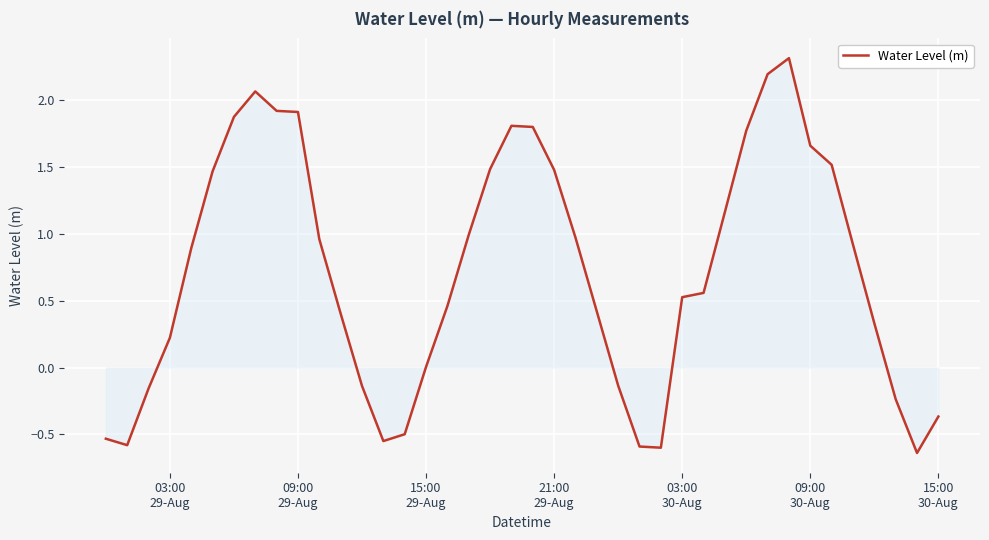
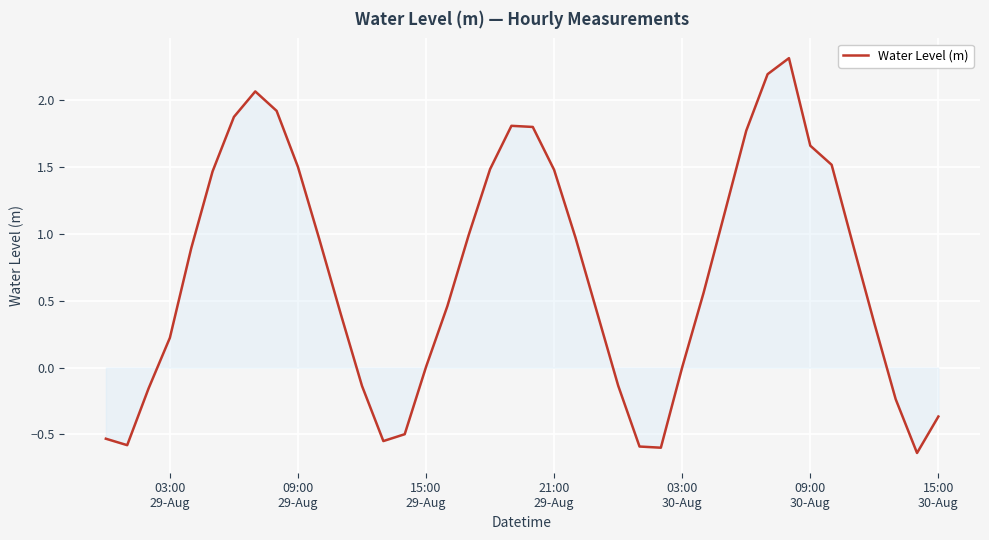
  {
    "Water Level (m)": {
-     "09:00 29-Aug": 1.91,
-     "03:00 30-Aug": 0.53,
+     "09:00 29-Aug": 1.50,
+     "03:00 30-Aug": 0.00,
      "15:00 30-Aug": -0.37
    }
  }
